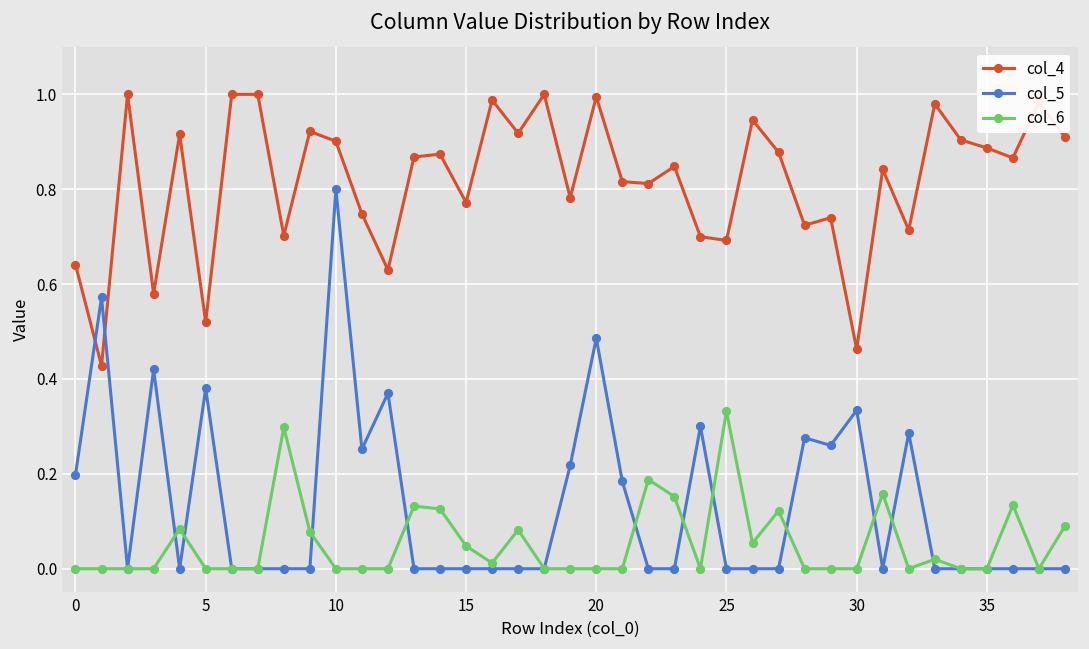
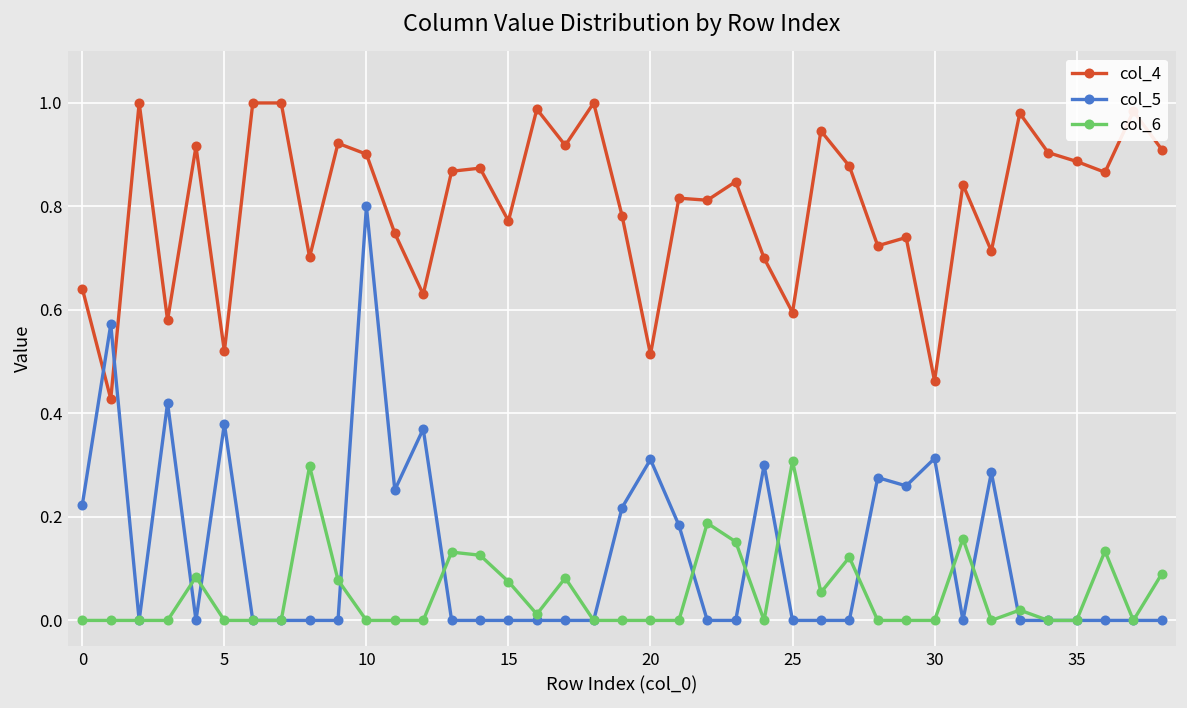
  {
    "col_4": {
      "0": 0.64,
      "5": 0.52,
      "10": 0.90,
      "15": 0.77,
-     "20": 1.00,
-     "25": 0.69,
+     "20": 0.51,
+     "25": 0.60,
      "30": 0.46,
      "35": 0.89
    },
    "col_5": {
-     "0": 0.20,
+     "0": 0.22,
      "5": 0.38,
      "10": 0.80,
      "15": 0.00,
-     "20": 0.49,
+     "20": 0.31,
      "25": 0.00,
-     "30": 0.33
+     "30": 0.31
    },
    "col_6": {
      "0": 0.00,
      "5": 0.00,
      "10": 0.00,
-     "15": 0.05,
+     "15": 0.08,
      "20": 0.00,
-     "25": 0.33,
+     "25": 0.31,
      "30": 0.00
    }
  }
